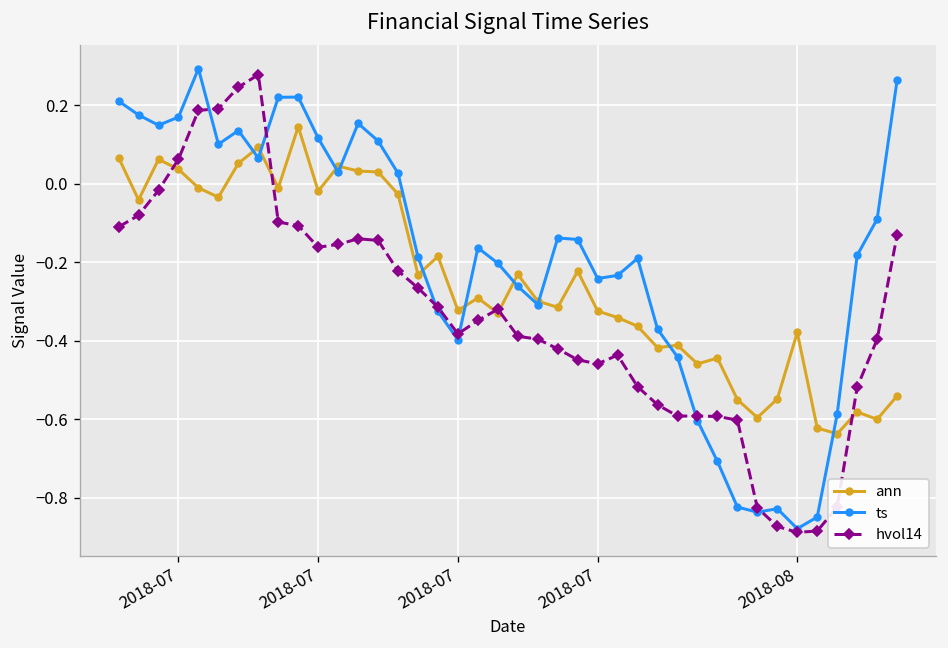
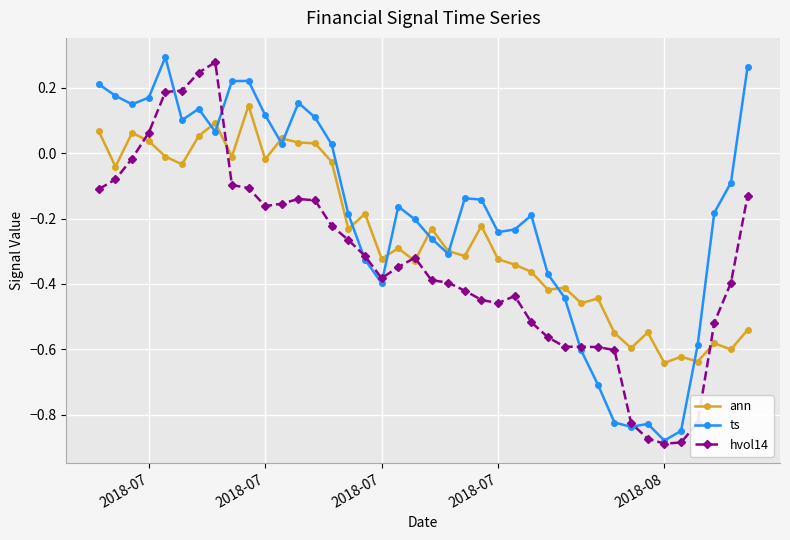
  {
    "ann": {
-     "2018-08": -0.38
+     "2018-08": -0.64
    },
    "ts": {
      "2018-08": -0.88
    },
    "hvol14": {
      "2018-08": -0.89
    }
  }
